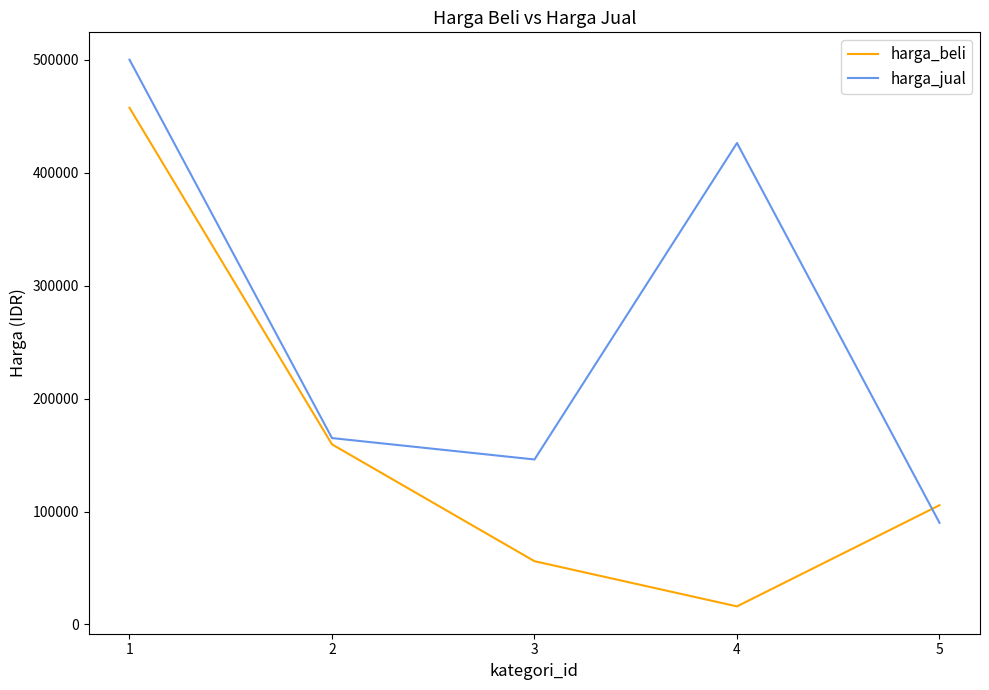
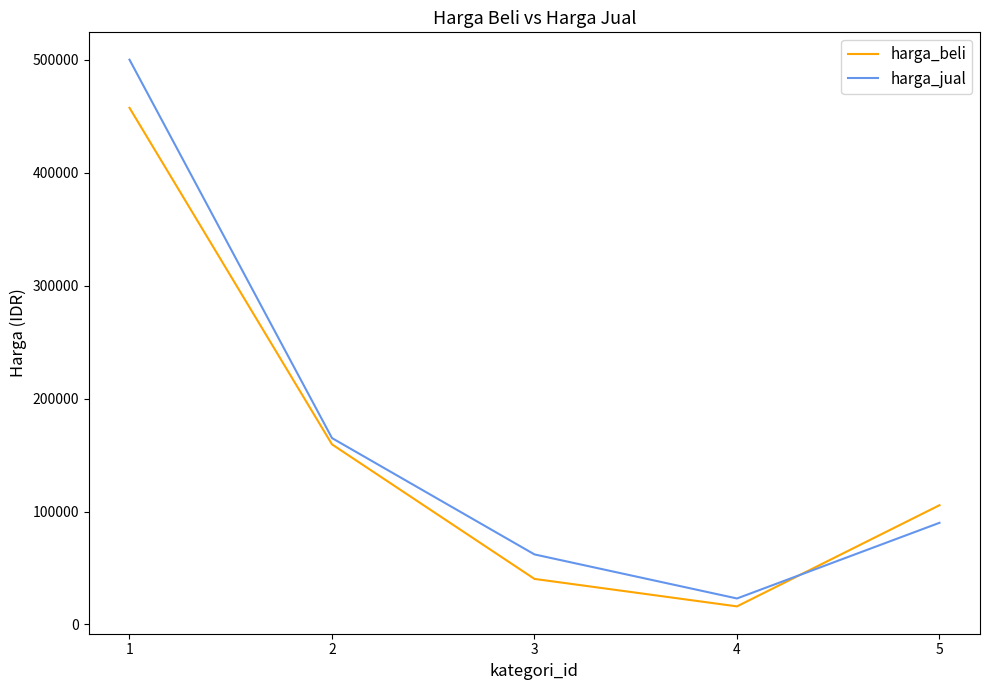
  {
    "harga_beli": {
      "1": 457000,
      "2": 159000,
-     "3": 56000,
+     "3": 40000,
      "4": 16000,
      "5": 106000
    },
    "harga_jual": {
      "1": 500000,
      "2": 165000,
-     "3": 146000,
-     "4": 426000,
+     "3": 62000,
+     "4": 23000,
      "5": 90000
    }
  }
